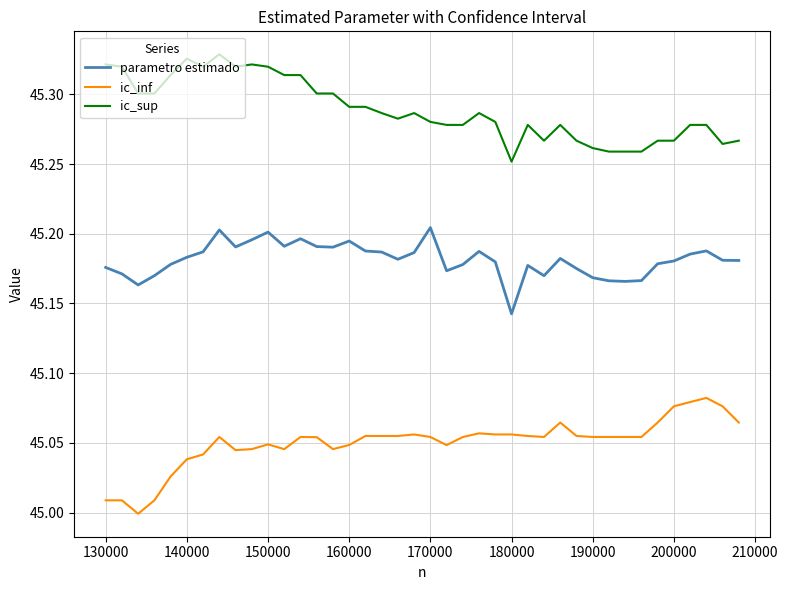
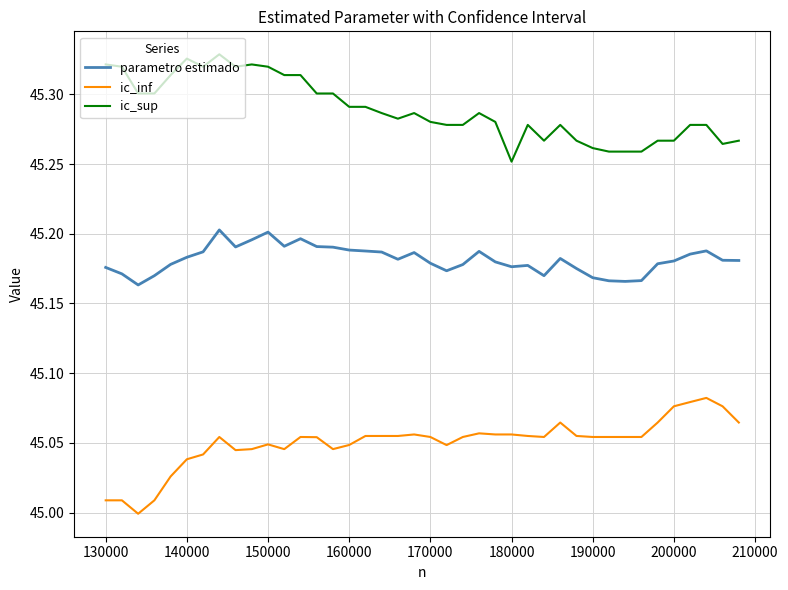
  {
    "parametro estimado": {
      "130000": 45.176,
      "140000": 45.183,
      "150000": 45.201,
-     "160000": 45.195,
-     "170000": 45.204,
-     "180000": 45.143,
+     "160000": 45.188,
+     "170000": 45.179,
+     "180000": 45.176,
      "190000": 45.169,
      "200000": 45.181
    },
    "ic_inf": {
      "130000": 45.009,
      "140000": 45.038,
      "150000": 45.049,
      "160000": 45.048,
      "170000": 45.054,
      "180000": 45.056,
      "190000": 45.054,
      "200000": 45.076
    },
    "ic_sup": {
      "150000": 45.320,
      "160000": 45.291,
      "170000": 45.280,
      "180000": 45.252,
      "190000": 45.262,
      "200000": 45.267
    }
  }
